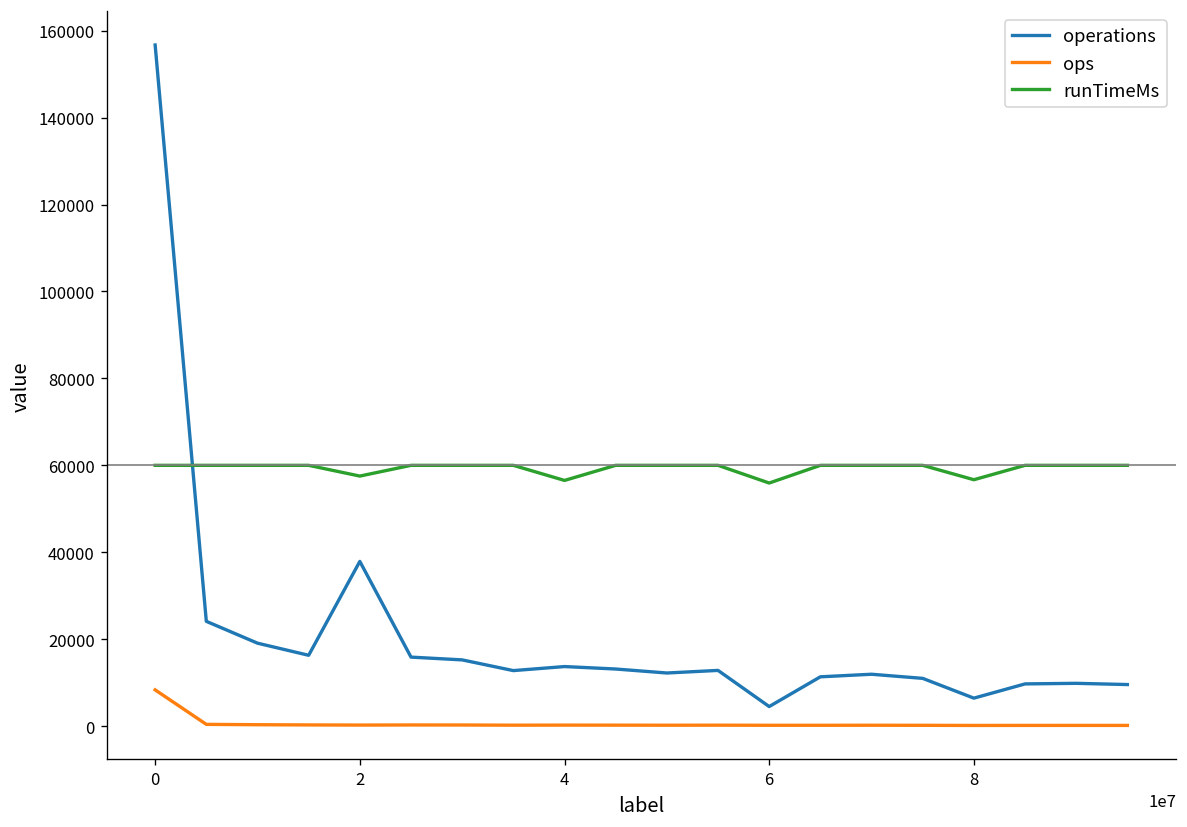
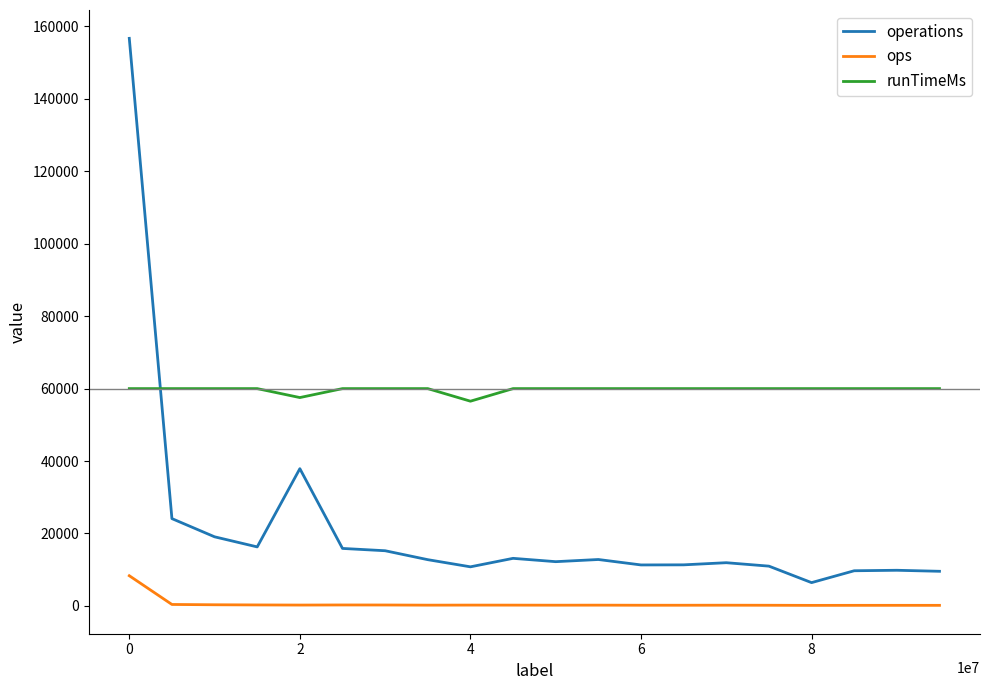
  {
    "operations": {
      "0": 157000,
      "2": 38000,
-     "4": 14000,
-     "6": 4000,
+     "4": 11000,
+     "6": 11000,
      "8": 6000
    },
    "ops": {
      "0": 8000,
      "2": 0,
      "4": 0,
      "6": 0,
      "8": 0
    },
    "runTimeMs": {
      "0": 60000,
      "2": 58000,
      "4": 57000,
-     "6": 56000,
-     "8": 57000
+     "6": 60000,
+     "8": 60000
    }
  }
